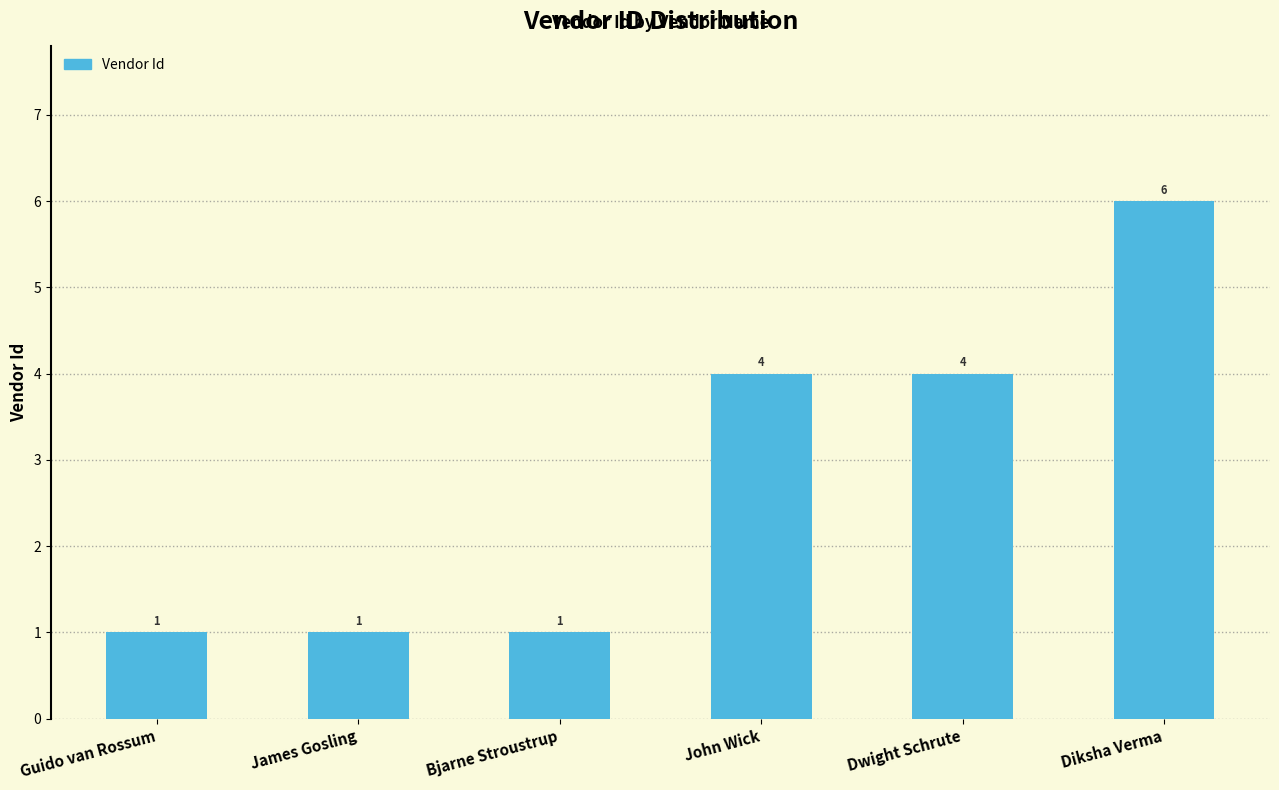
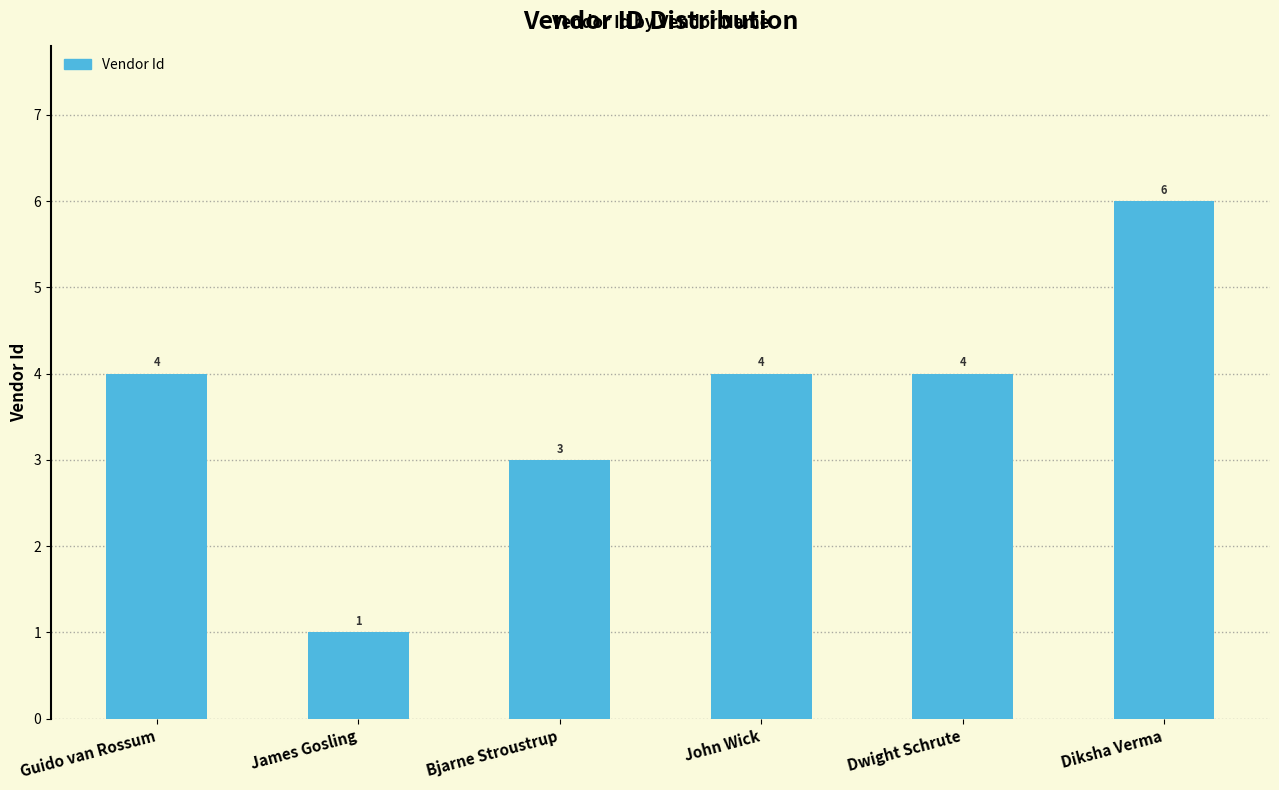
  {
-   "Guido van Rossum": 1,
+   "Guido van Rossum": 4,
    "James Gosling": 1,
-   "Bjarne Stroustrup": 1,
+   "Bjarne Stroustrup": 3,
    "John Wick": 4,
    "Dwight Schrute": 4,
    "Diksha Verma": 6
  }
